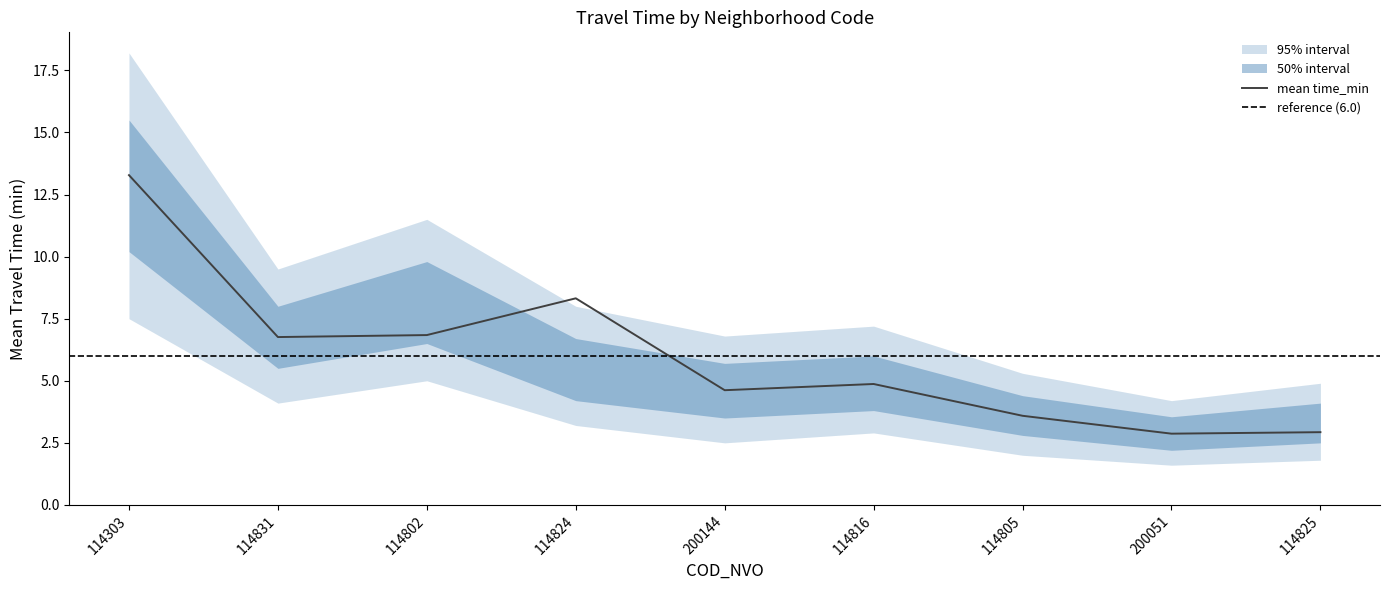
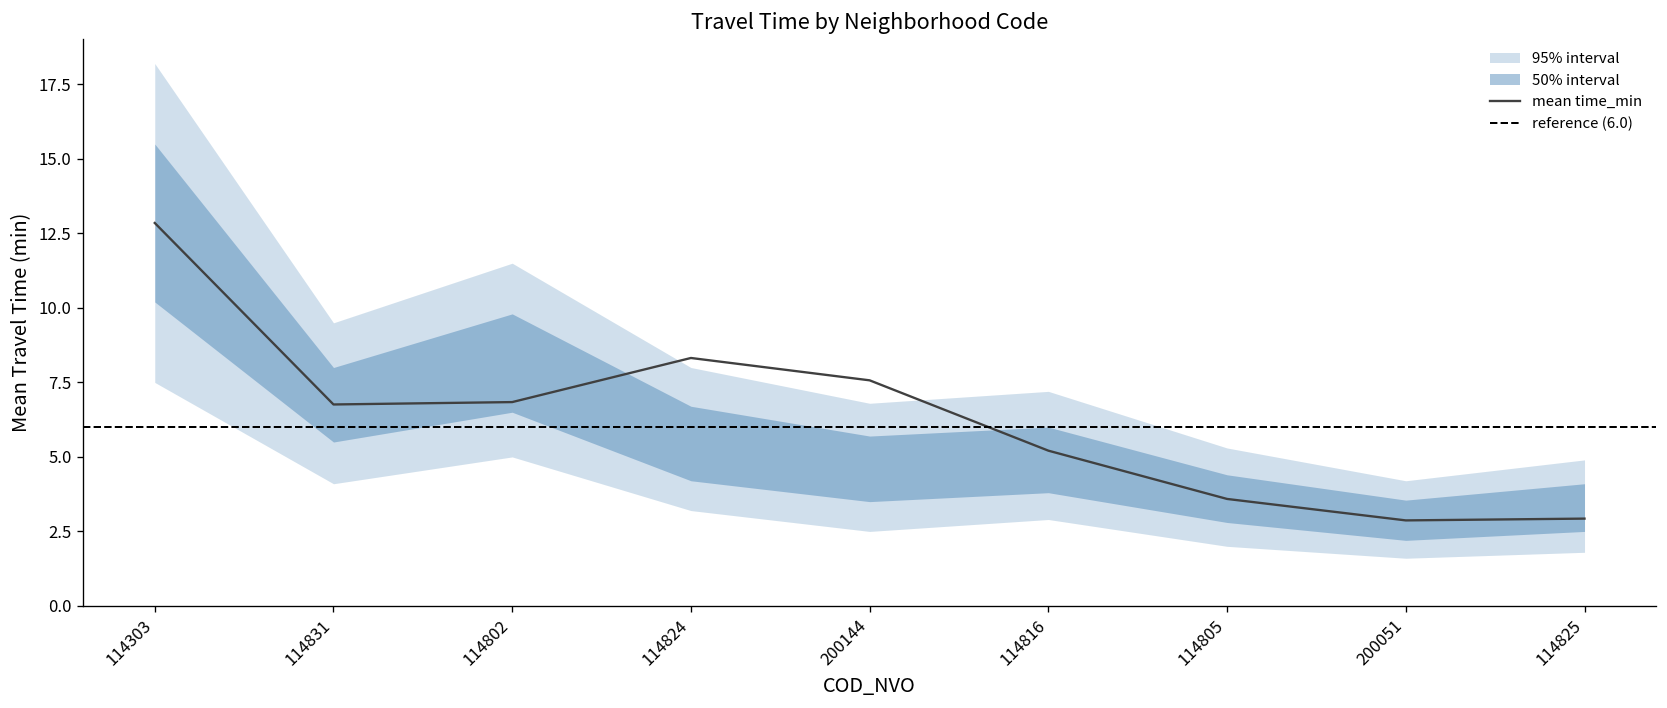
  {
    "mean time_min": {
-     "114303": 13.3,
+     "114303": 12.9,
      "114831": 6.8,
      "114802": 6.8,
      "114824": 8.3,
-     "200144": 4.6,
-     "114816": 4.9,
+     "200144": 7.6,
+     "114816": 5.2,
      "114805": 3.6,
      "200051": 2.9,
      "114825": 2.9
    }
  }
